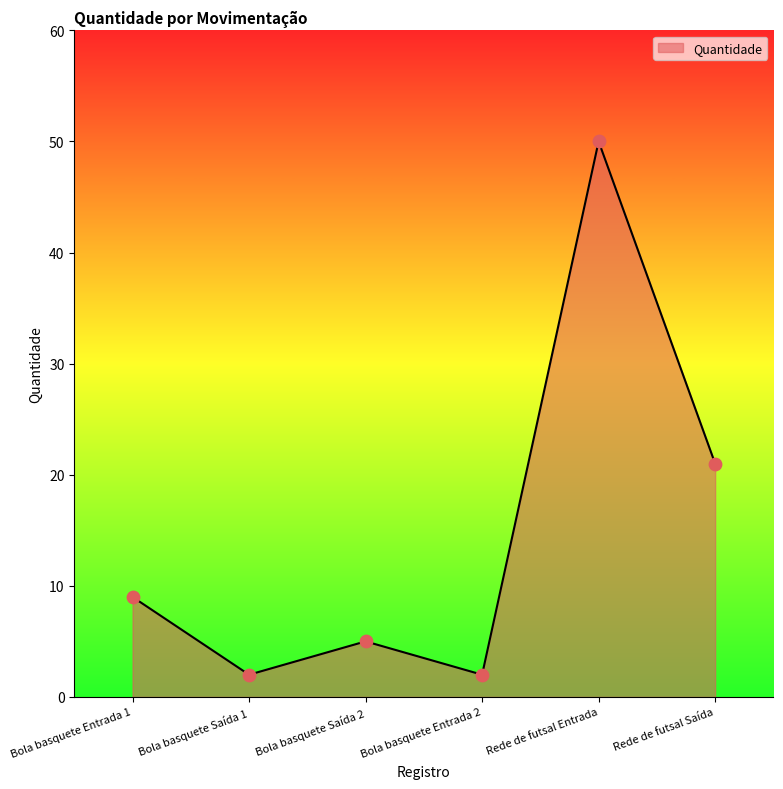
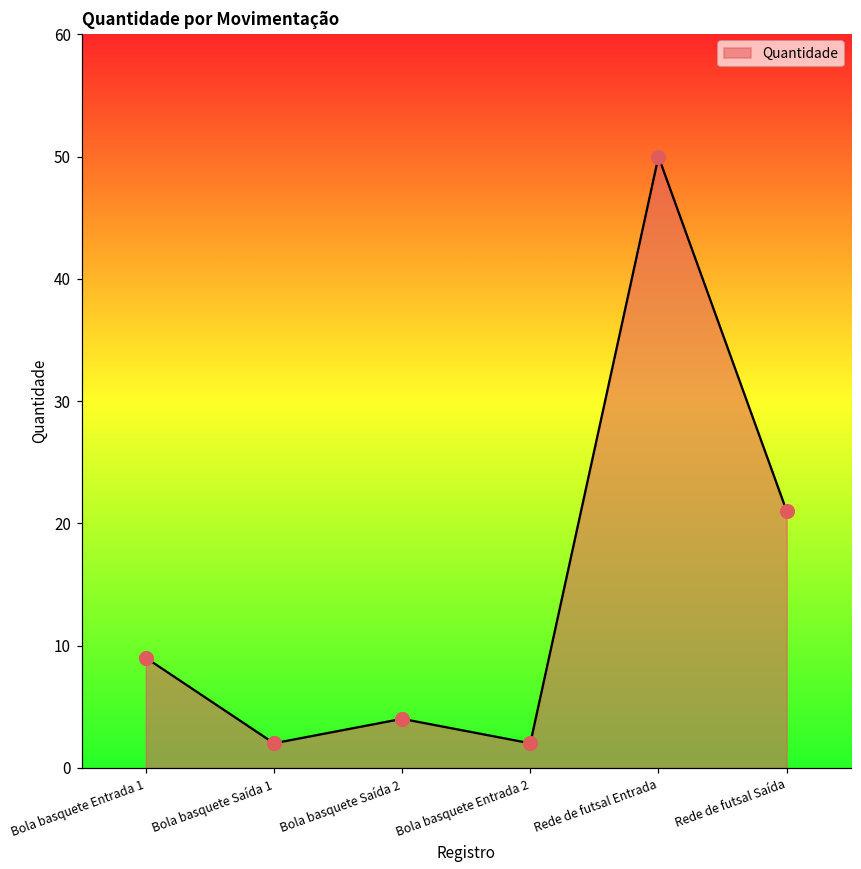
  {
    "Bola basquete Entrada 1": 9,
    "Bola basquete Saída 1": 2,
-   "Bola basquete Saída 2": 5,
+   "Bola basquete Saída 2": 4,
    "Bola basquete Entrada 2": 2,
    "Rede de futsal Entrada": 50,
    "Rede de futsal Saída": 21
  }
